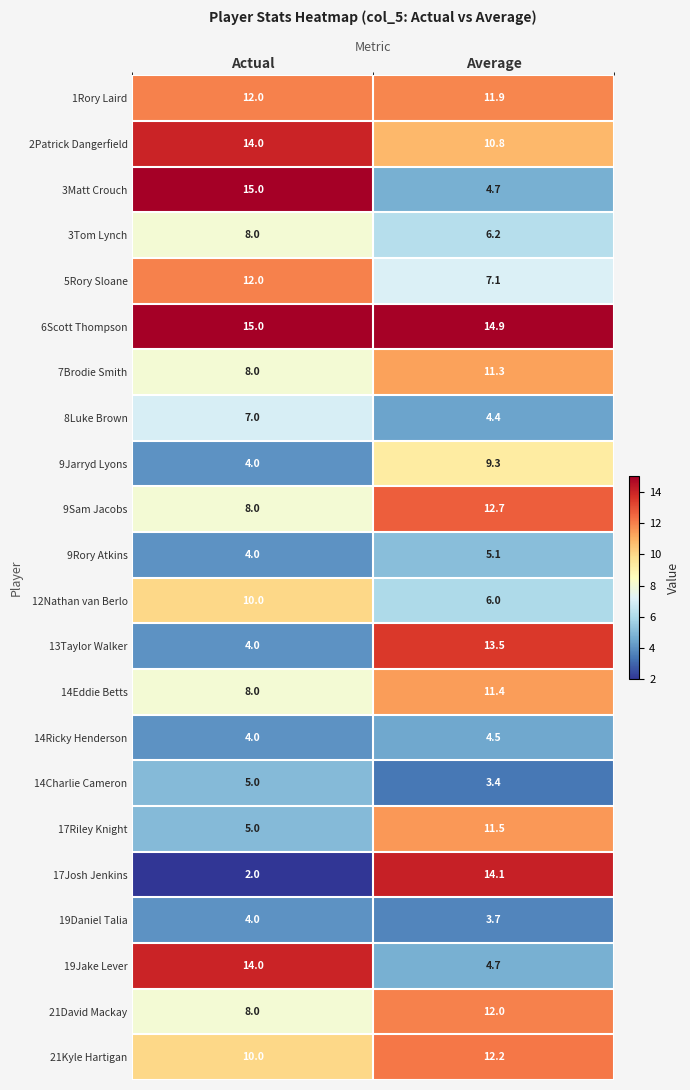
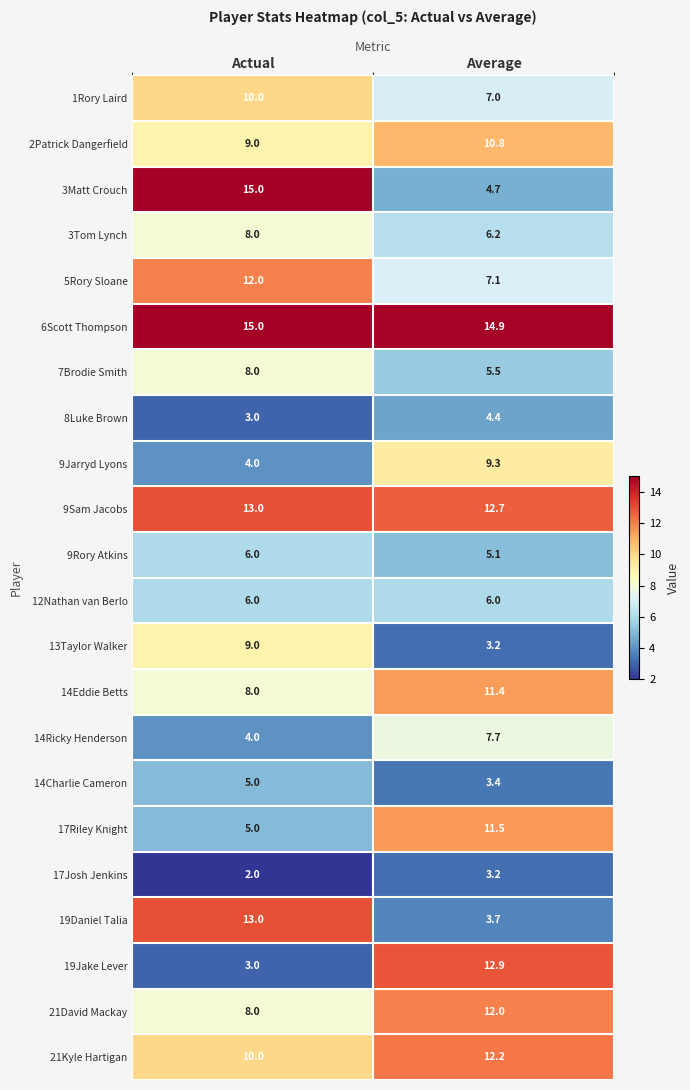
  {
    "1Rory Laird": {
-     "Actual": 12.0,
-     "Average": 11.9
+     "Actual": 10.0,
+     "Average": 7.0
    },
    "2Patrick Dangerfield": {
-     "Actual": 14.0,
+     "Actual": 9.0,
      "Average": 10.8
    },
    "3Matt Crouch": {
      "Actual": 15.0,
      "Average": 4.7
    },
    "3Tom Lynch": {
      "Actual": 8.0,
      "Average": 6.2
    },
    "5Rory Sloane": {
      "Actual": 12.0,
      "Average": 7.1
    },
    "6Scott Thompson": {
      "Actual": 15.0,
      "Average": 14.9
    },
    "7Brodie Smith": {
      "Actual": 8.0,
-     "Average": 11.3
+     "Average": 5.5
    },
    "8Luke Brown": {
-     "Actual": 7.0,
+     "Actual": 3.0,
      "Average": 4.4
    },
    "9Jarryd Lyons": {
      "Actual": 4.0,
      "Average": 9.3
    },
    "9Sam Jacobs": {
-     "Actual": 8.0,
+     "Actual": 13.0,
      "Average": 12.7
    },
    "9Rory Atkins": {
-     "Actual": 4.0,
+     "Actual": 6.0,
      "Average": 5.1
    },
    "12Nathan van Berlo": {
-     "Actual": 10.0,
+     "Actual": 6.0,
      "Average": 6.0
    },
    "13Taylor Walker": {
-     "Actual": 4.0,
-     "Average": 13.5
+     "Actual": 9.0,
+     "Average": 3.2
    },
    "14Eddie Betts": {
      "Actual": 8.0,
      "Average": 11.4
    },
    "14Ricky Henderson": {
      "Actual": 4.0,
-     "Average": 4.5
+     "Average": 7.7
    },
    "14Charlie Cameron": {
      "Actual": 5.0,
      "Average": 3.4
    },
    "17Riley Knight": {
      "Actual": 5.0,
      "Average": 11.5
    },
    "17Josh Jenkins": {
      "Actual": 2.0,
-     "Average": 14.1
+     "Average": 3.2
    },
    "19Daniel Talia": {
-     "Actual": 4.0,
+     "Actual": 13.0,
      "Average": 3.7
    },
    "19Jake Lever": {
-     "Actual": 14.0,
-     "Average": 4.7
+     "Actual": 3.0,
+     "Average": 12.9
    },
    "21David Mackay": {
      "Actual": 8.0,
      "Average": 12.0
    },
    "21Kyle Hartigan": {
      "Actual": 10.0,
      "Average": 12.2
    }
  }
